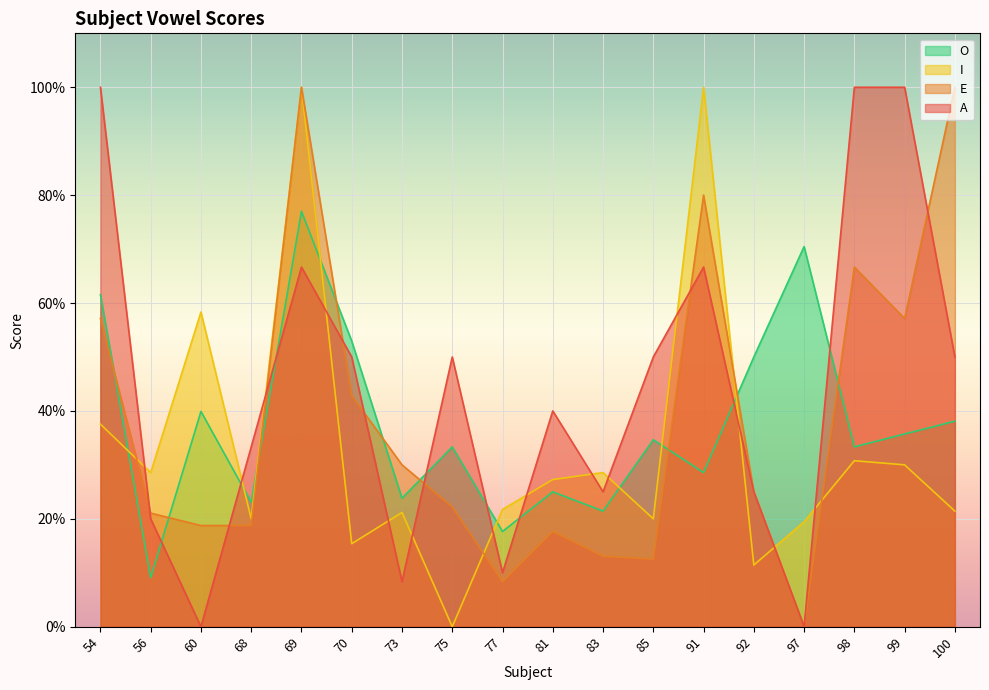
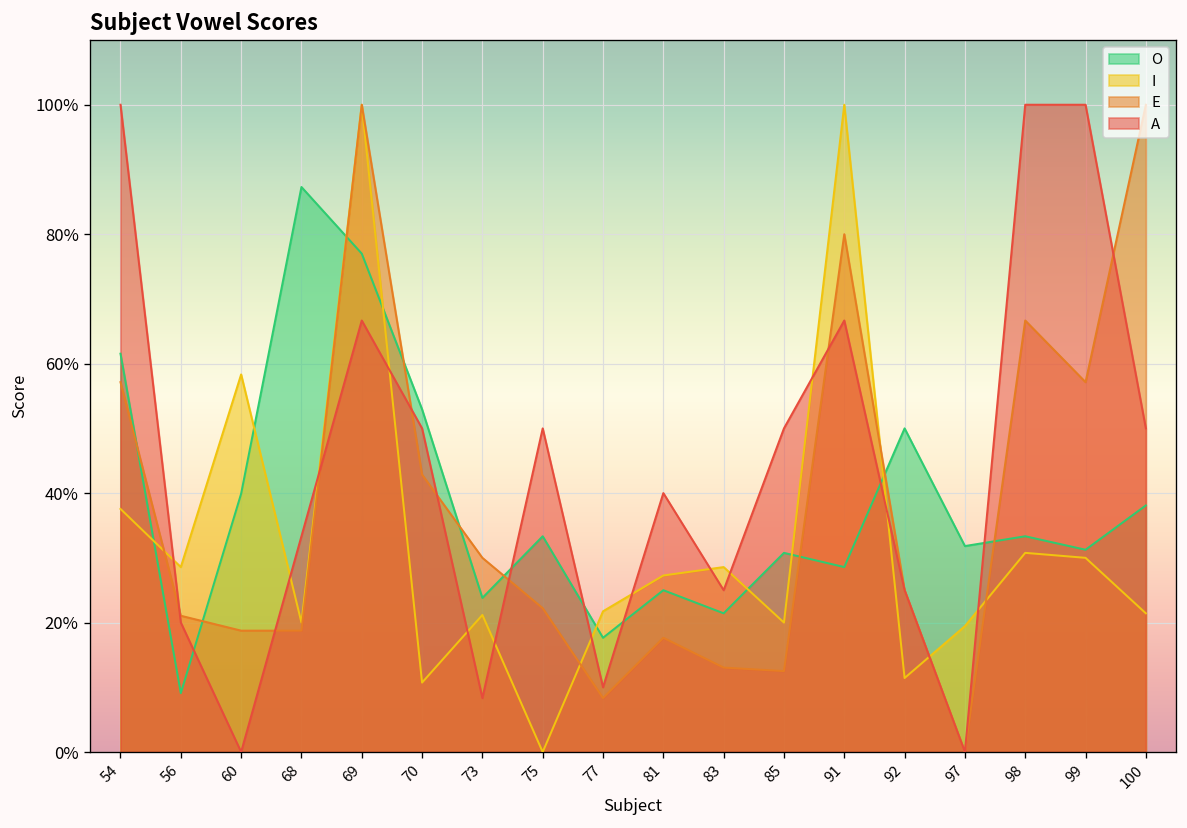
  {
    "O": {
      "54": "62%",
      "56": "9%",
      "60": "40%",
-     "68": "23%",
+     "68": "87%",
      "69": "77%",
      "70": "53%",
      "73": "24%",
      "75": "33%",
      "77": "18%",
      "81": "25%",
      "83": "21%",
-     "85": "35%",
+     "85": "31%",
      "91": "29%",
      "92": "50%",
-     "97": "70%",
+     "97": "32%",
      "98": "33%",
-     "99": "36%",
+     "99": "31%",
      "100": "38%"
    },
    "I": {
      "54": "38%",
      "56": "29%",
      "60": "58%",
      "68": "20%",
-     "70": "15%",
+     "70": "11%",
      "73": "21%",
      "75": "0%",
      "77": "22%",
      "81": "27%",
      "83": "29%",
      "85": "20%",
      "91": "100%",
      "92": "11%",
      "97": "19%",
      "98": "31%",
      "99": "30%",
      "100": "21%"
    }
  }
